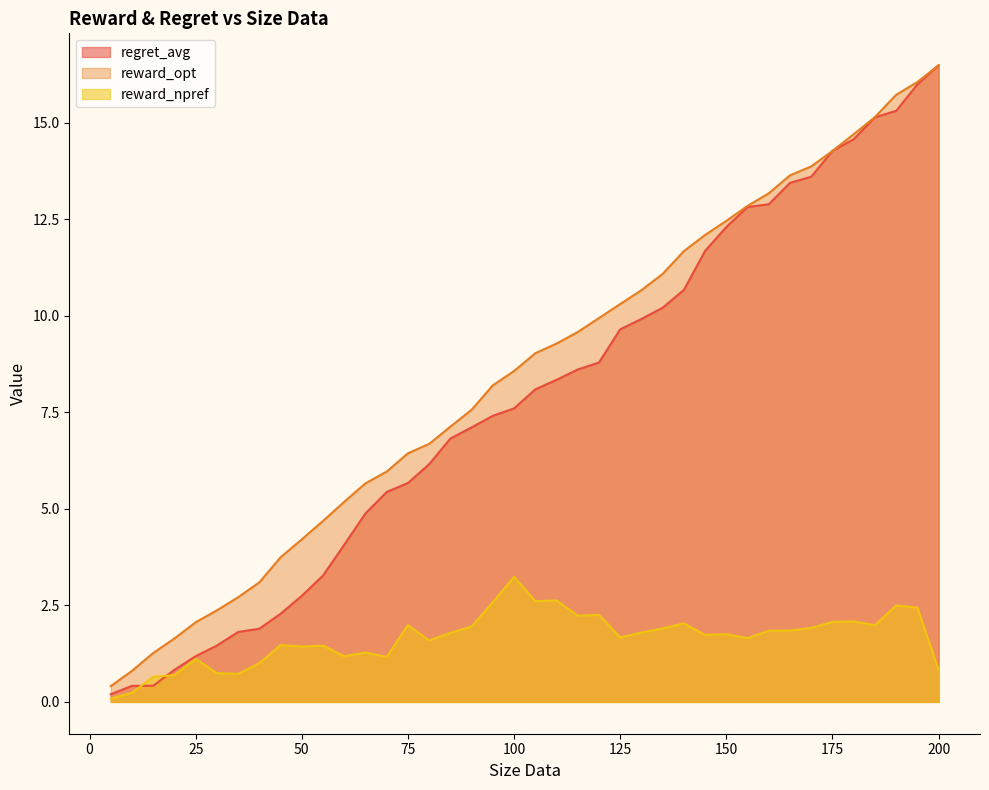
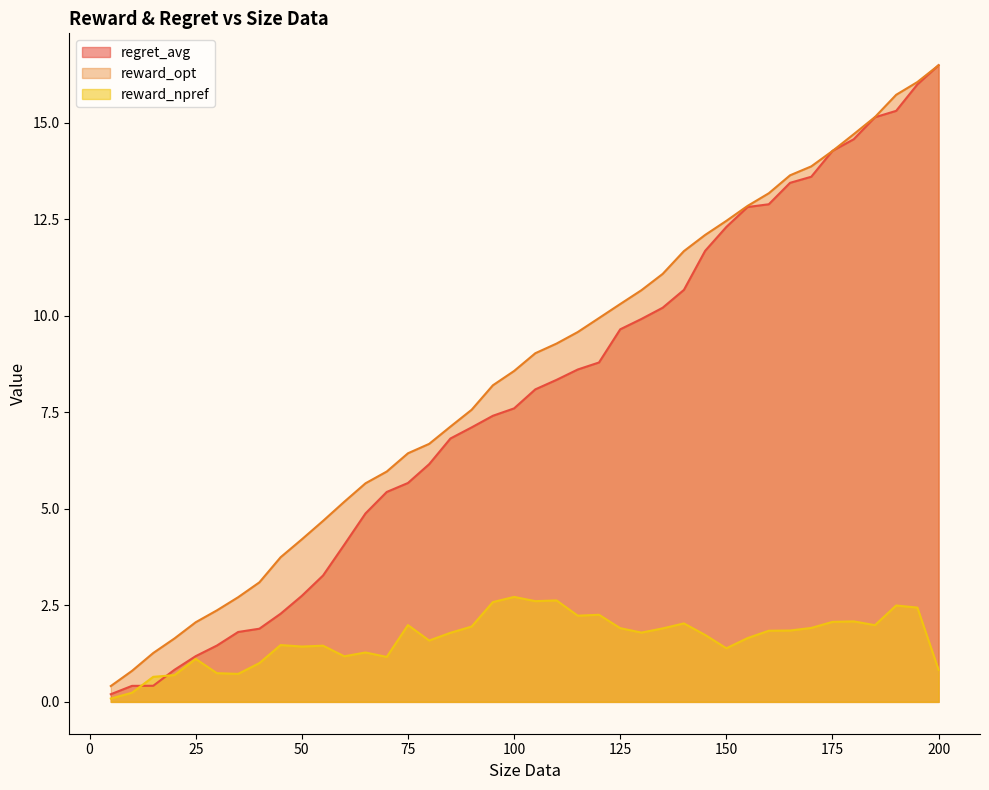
  {
    "reward_npref": {
      "25": 1.1,
      "50": 1.4,
      "75": 2.0,
-     "100": 3.2,
-     "125": 1.7,
-     "150": 1.8,
+     "100": 2.7,
+     "125": 1.9,
+     "150": 1.4,
      "175": 2.1,
      "200": 0.8
    }
  }
